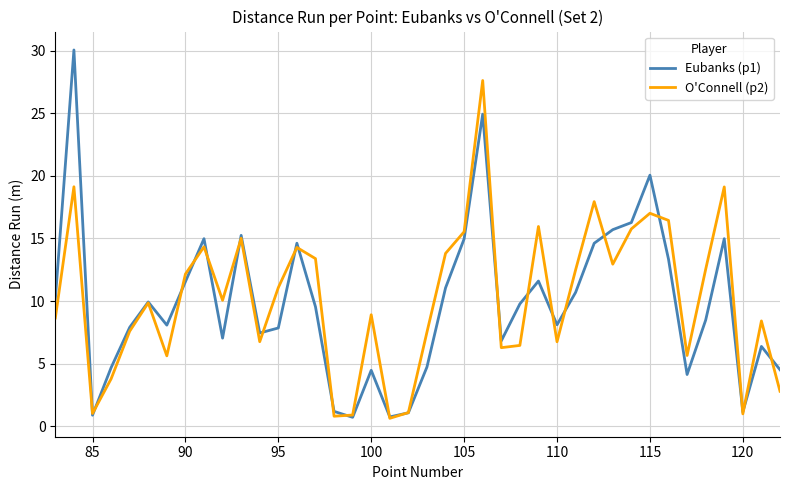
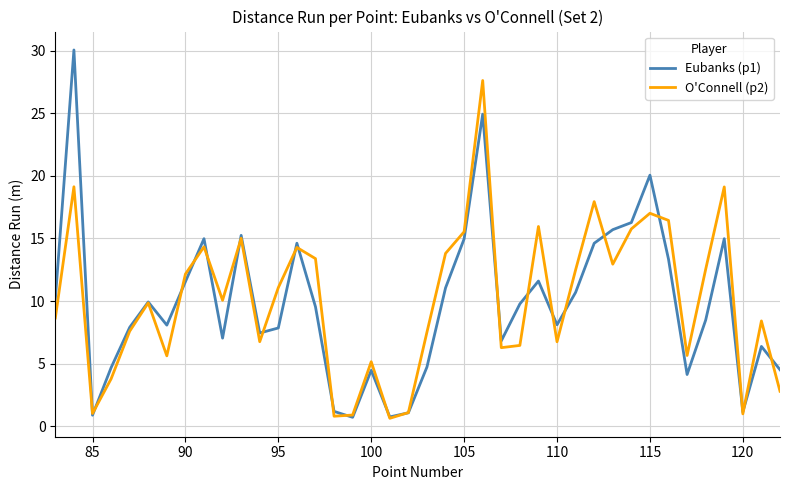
  {
    "Eubanks (p1)": {
      "90": 11.6,
      "95": 7.9,
      "100": 4.5,
      "105": 15.0,
      "110": 8.1,
      "115": 20.1
    },
    "O'Connell (p2)": {
      "90": 12.2,
      "95": 11.1,
-     "100": 8.9,
+     "100": 5.2,
      "105": 15.5,
      "110": 6.8,
      "115": 17.0
    }
  }
